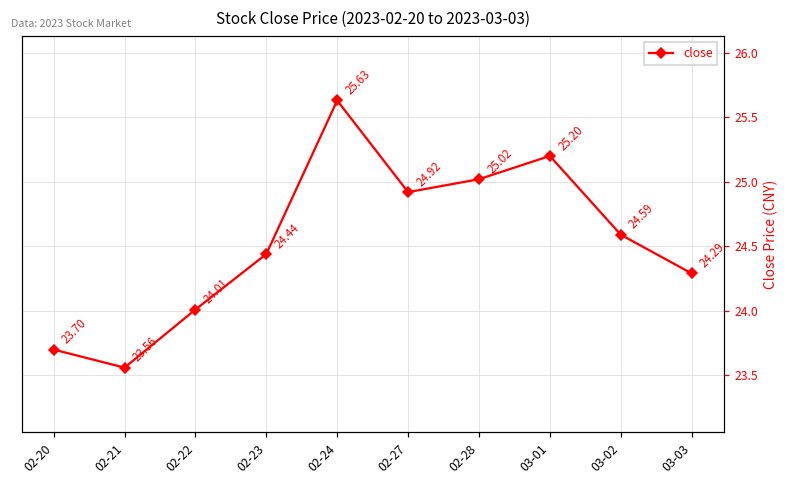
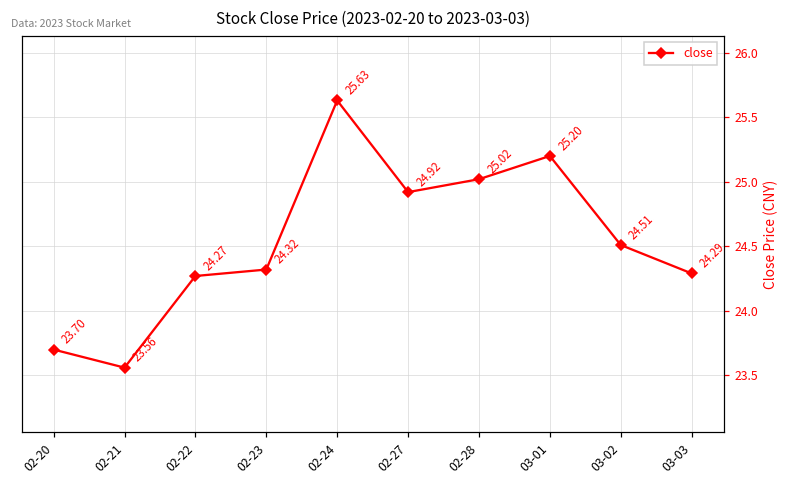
  {
    "02-20": 23.70,
    "02-21": 23.56,
-   "02-22": 24.01,
-   "02-23": 24.44,
+   "02-22": 24.27,
+   "02-23": 24.32,
    "02-24": 25.63,
    "02-27": 24.92,
    "02-28": 25.02,
    "03-01": 25.20,
-   "03-02": 24.59,
+   "03-02": 24.51,
    "03-03": 24.29
  }
